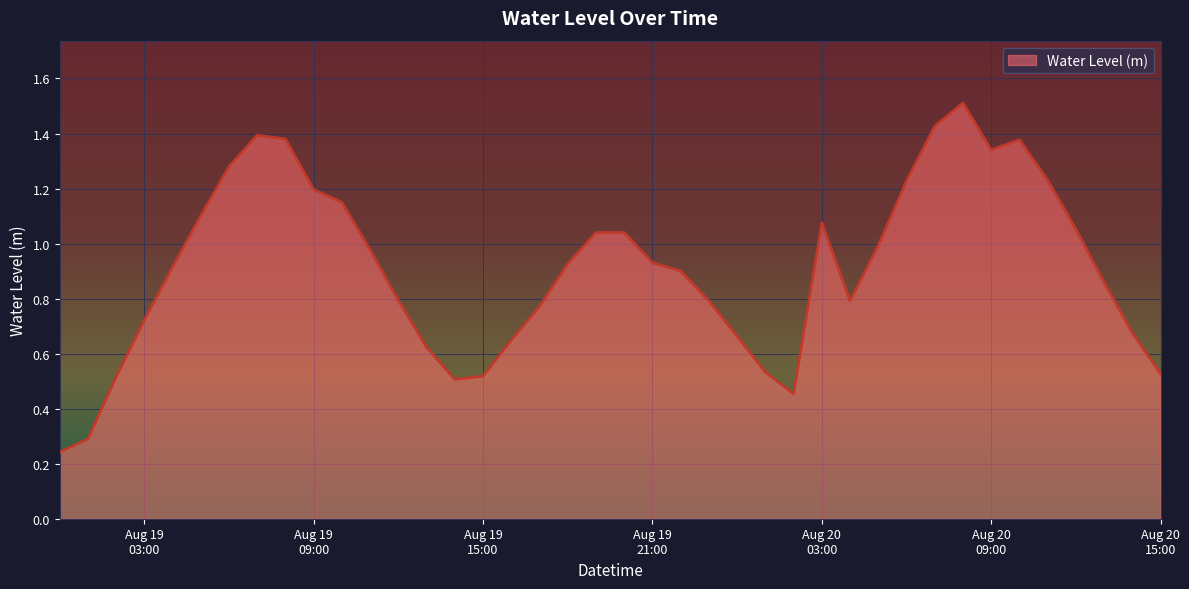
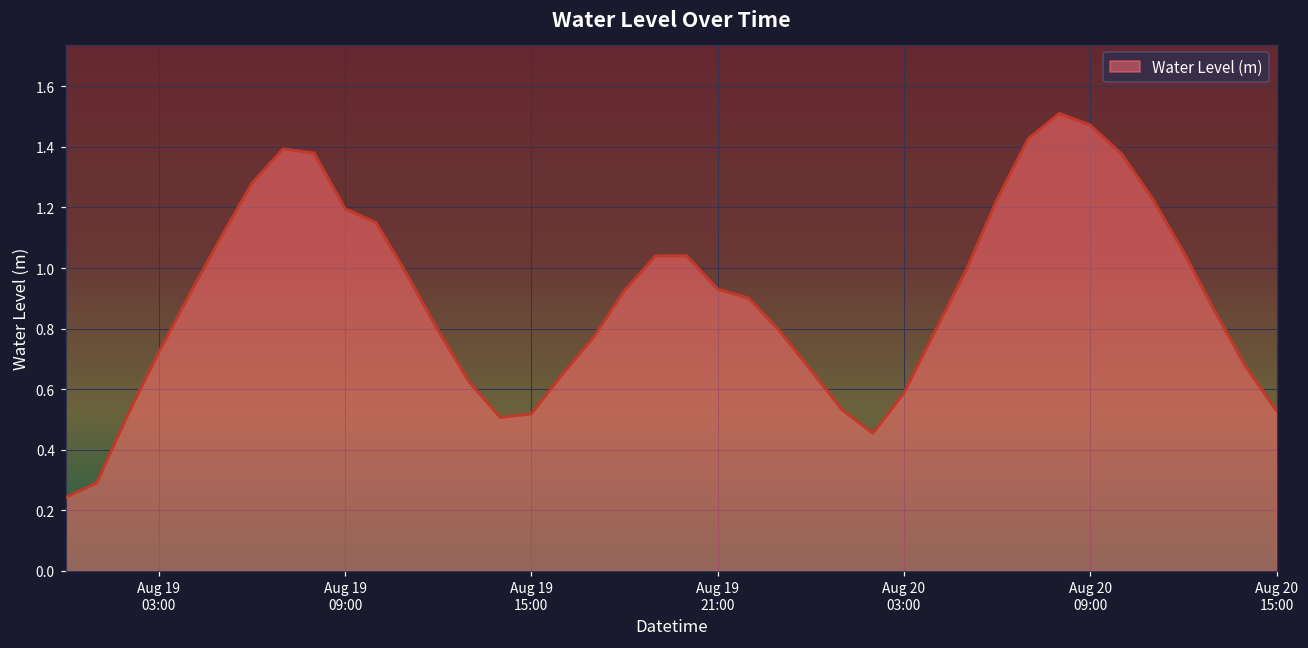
  {
    "Aug 19 03:00": 0.72,
    "Aug 19 09:00": 1.20,
    "Aug 19 15:00": 0.52,
    "Aug 19 21:00": 0.93,
-   "Aug 20 03:00": 1.08,
-   "Aug 20 09:00": 1.34,
+   "Aug 20 03:00": 0.59,
+   "Aug 20 09:00": 1.47,
    "Aug 20 15:00": 0.53
  }
